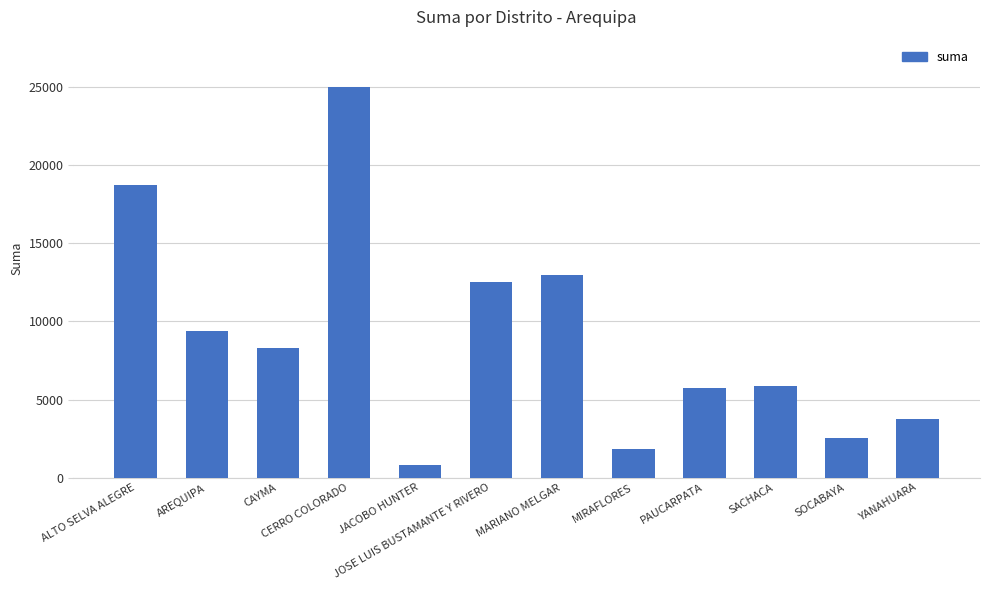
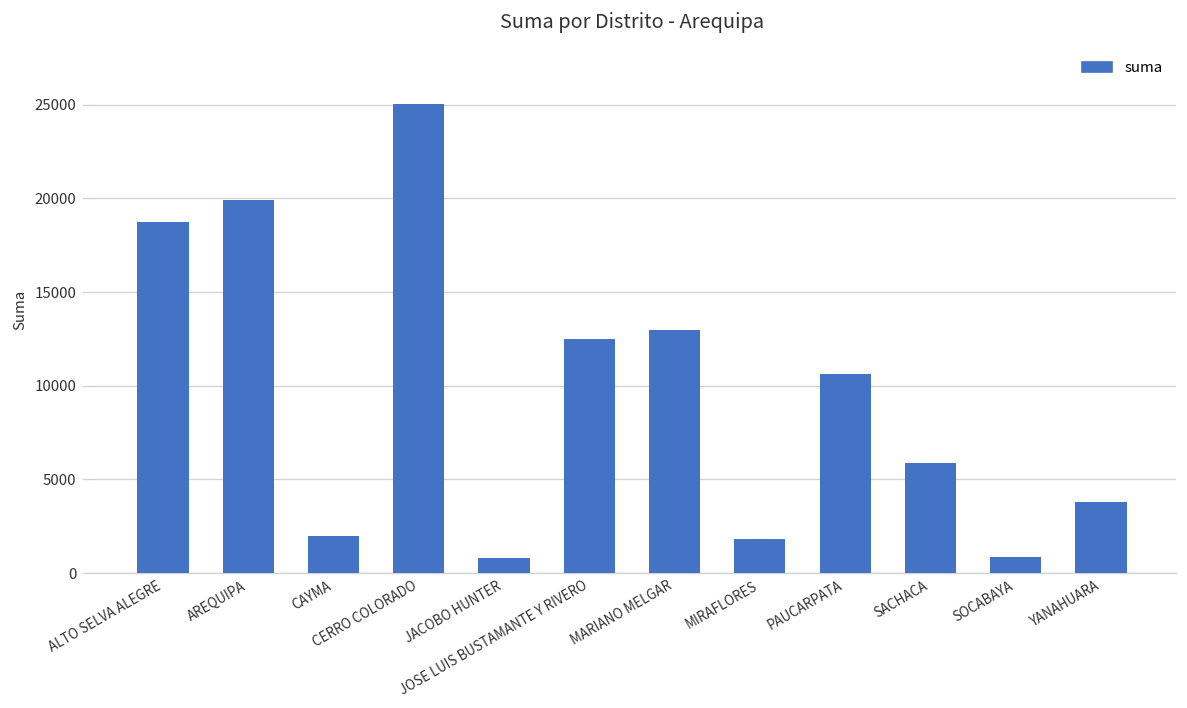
  {
    "ALTO SELVA ALEGRE": 18800,
-   "AREQUIPA": 9400,
-   "CAYMA": 8300,
+   "AREQUIPA": 19900,
+   "CAYMA": 2000,
    "CERRO COLORADO": 25000,
    "JACOBO HUNTER": 800,
    "JOSE LUIS BUSTAMANTE Y RIVERO": 12500,
    "MARIANO MELGAR": 13000,
    "MIRAFLORES": 1800,
-   "PAUCARPATA": 5700,
+   "PAUCARPATA": 10600,
    "SACHACA": 5900,
-   "SOCABAYA": 2500,
+   "SOCABAYA": 900,
    "YANAHUARA": 3800
  }
